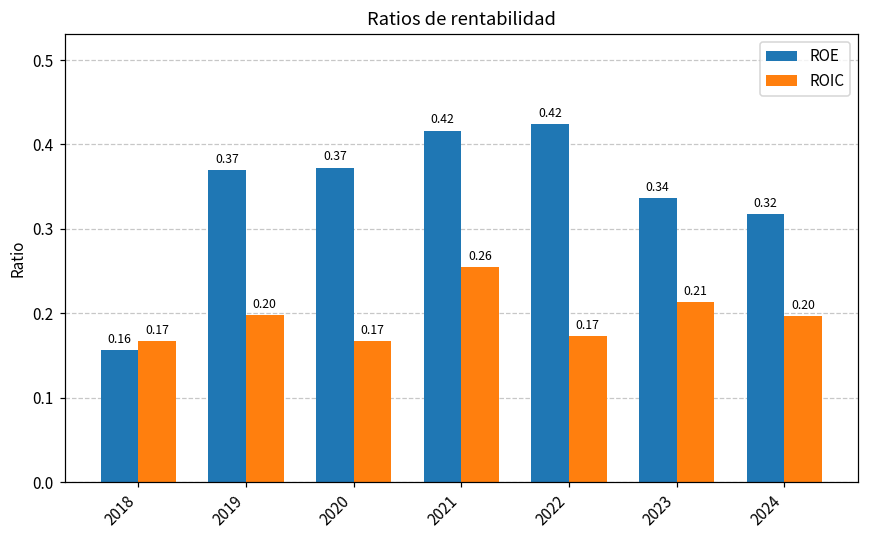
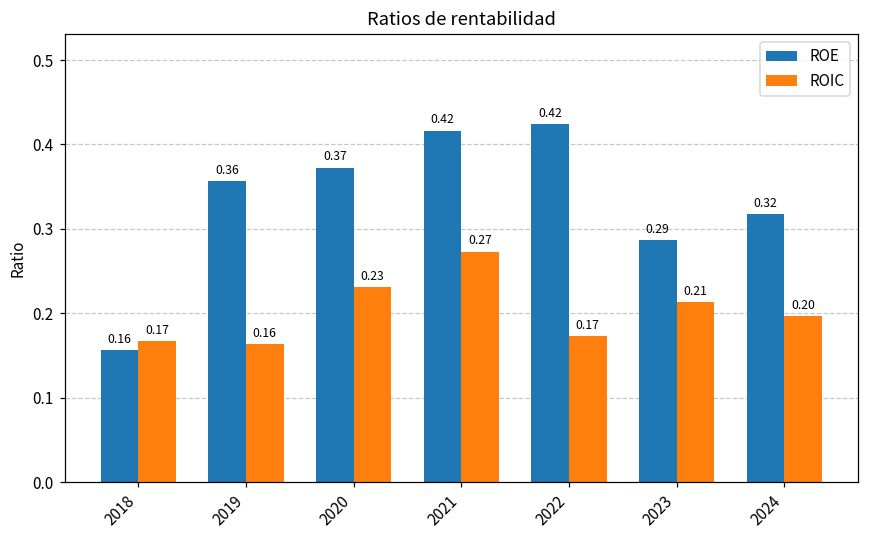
  {
    "ROE": {
      "2018": 0.16,
-     "2019": 0.37,
+     "2019": 0.36,
      "2020": 0.37,
      "2021": 0.42,
      "2022": 0.42,
-     "2023": 0.34,
+     "2023": 0.29,
      "2024": 0.32
    },
    "ROIC": {
      "2018": 0.17,
-     "2019": 0.20,
-     "2020": 0.17,
-     "2021": 0.26,
+     "2019": 0.16,
+     "2020": 0.23,
+     "2021": 0.27,
      "2022": 0.17,
      "2023": 0.21,
      "2024": 0.20
    }
  }
